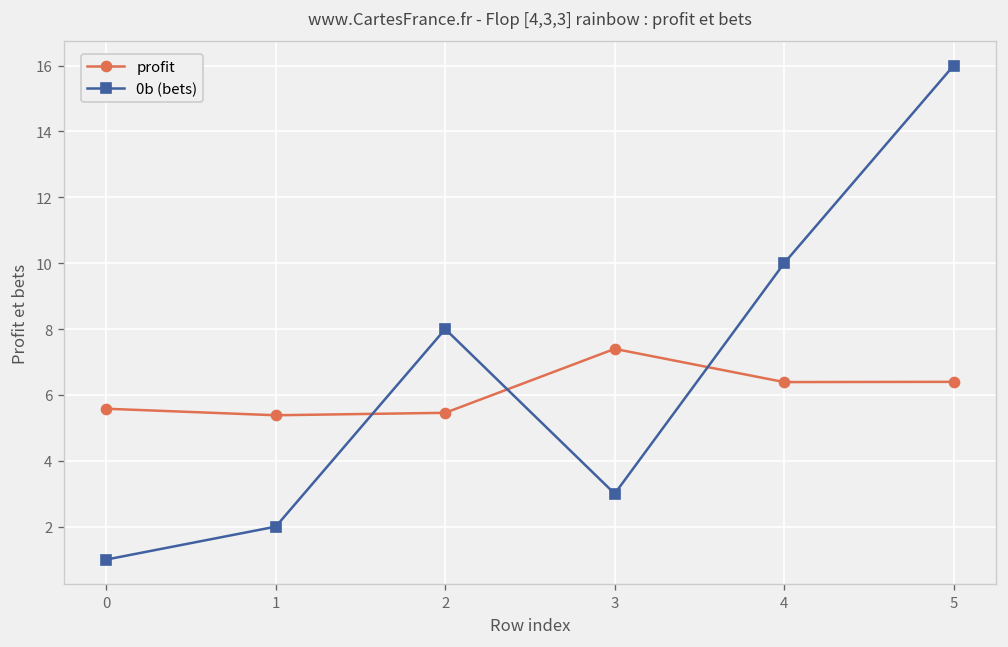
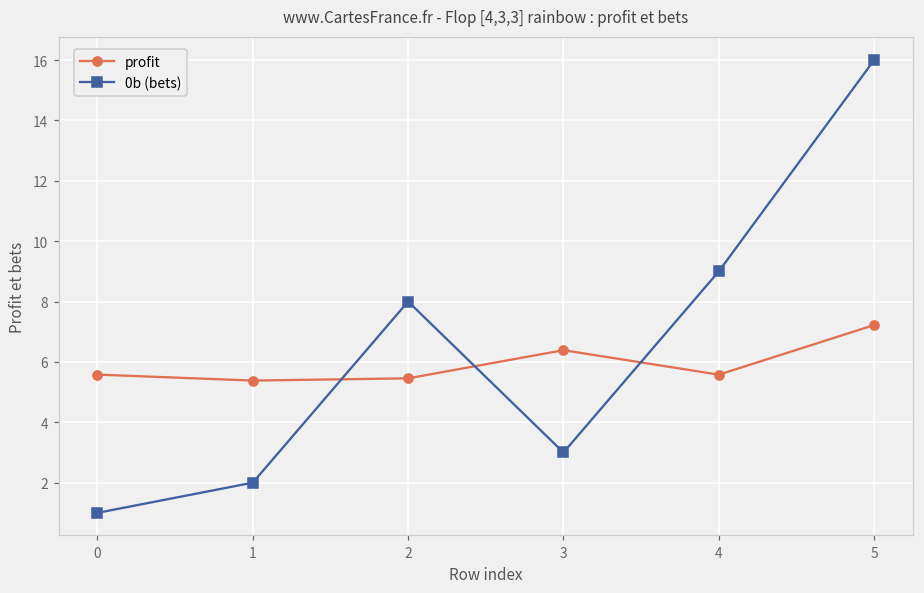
  {
    "profit": {
      "0": 5.6,
      "1": 5.4,
      "2": 5.5,
-     "3": 7.4,
-     "4": 6.4,
-     "5": 6.4
+     "3": 6.4,
+     "4": 5.6,
+     "5": 7.2
    },
    "0b (bets)": {
      "0": 1,
      "1": 2,
      "2": 8,
      "3": 3,
-     "4": 10,
+     "4": 9,
      "5": 16
    }
  }
